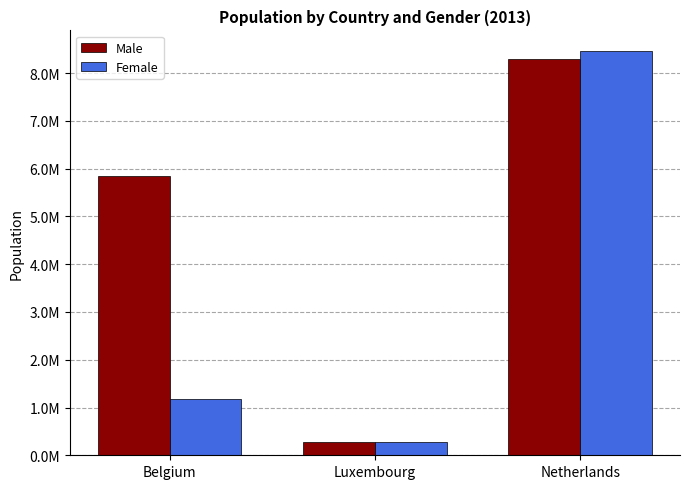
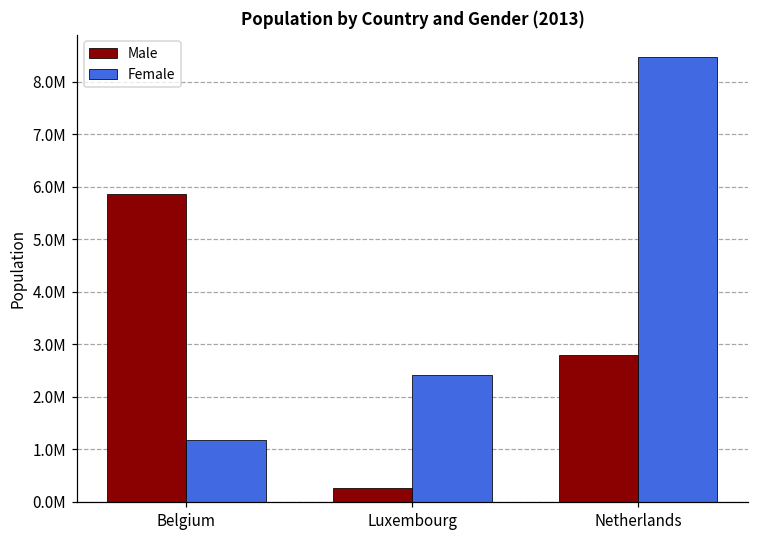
  {
    "Male": {
      "Belgium": 5900000,
      "Luxembourg": 300000,
-     "Netherlands": 8300000
+     "Netherlands": 2800000
    },
    "Female": {
      "Belgium": 1200000,
-     "Luxembourg": 300000,
+     "Luxembourg": 2400000,
      "Netherlands": 8500000
    }
  }
